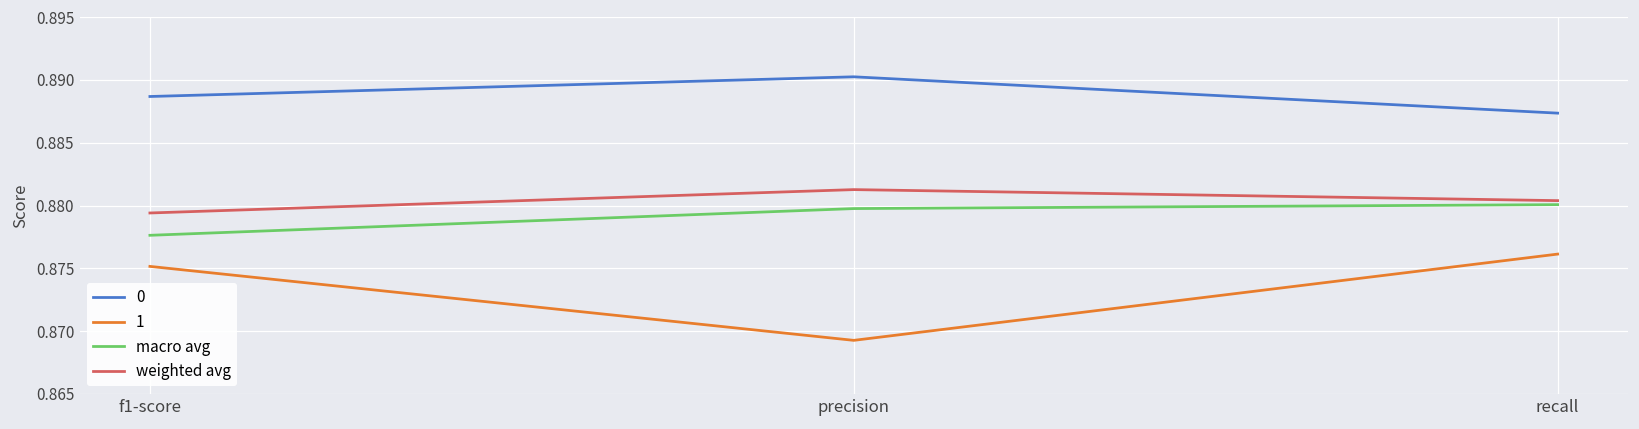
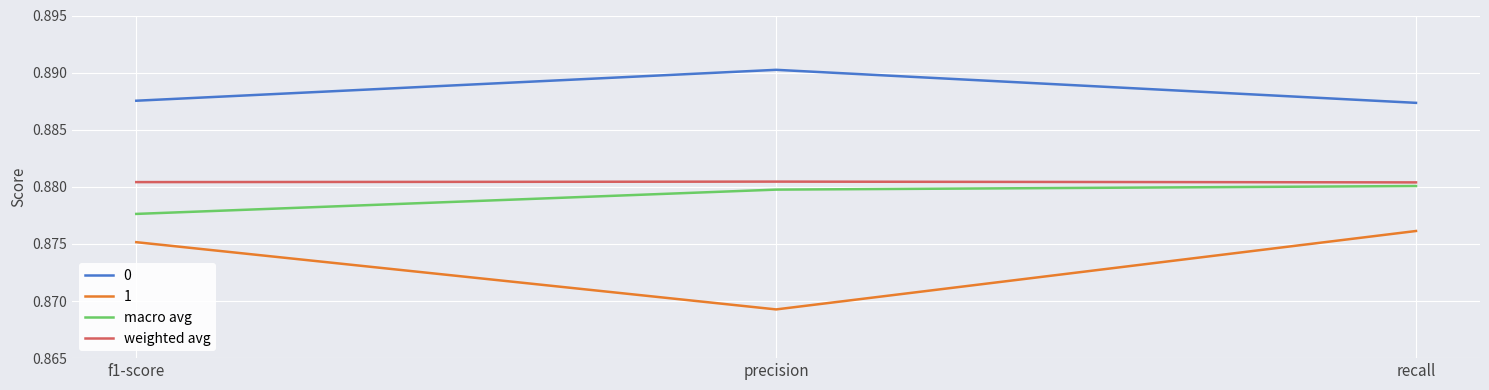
  {
    "0": {
-     "f1-score": 0.8887,
+     "f1-score": 0.8875,
      "precision": 0.8902,
      "recall": 0.8874
    },
    "1": {
      "f1-score": 0.8752,
      "precision": 0.8693,
      "recall": 0.8761
    },
    "macro avg": {
      "f1-score": 0.8776,
      "precision": 0.8798,
      "recall": 0.8801
    },
    "weighted avg": {
-     "f1-score": 0.8794,
-     "precision": 0.8813,
+     "f1-score": 0.8804,
+     "precision": 0.8805,
      "recall": 0.8804
    }
  }
